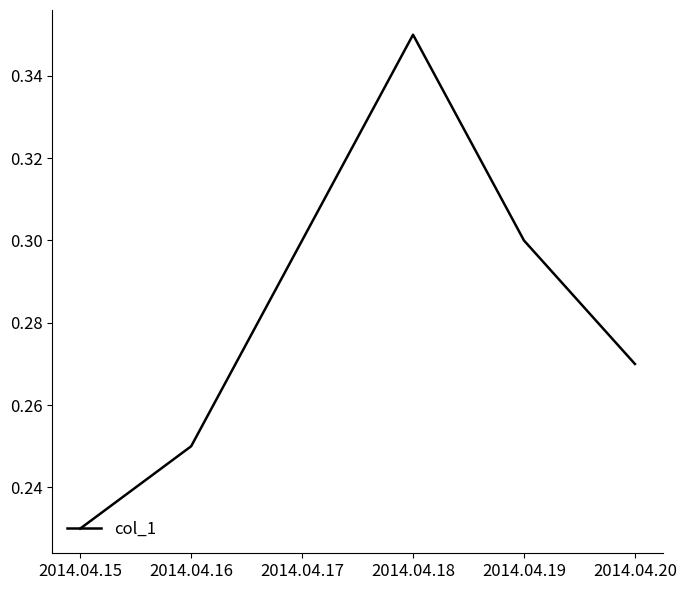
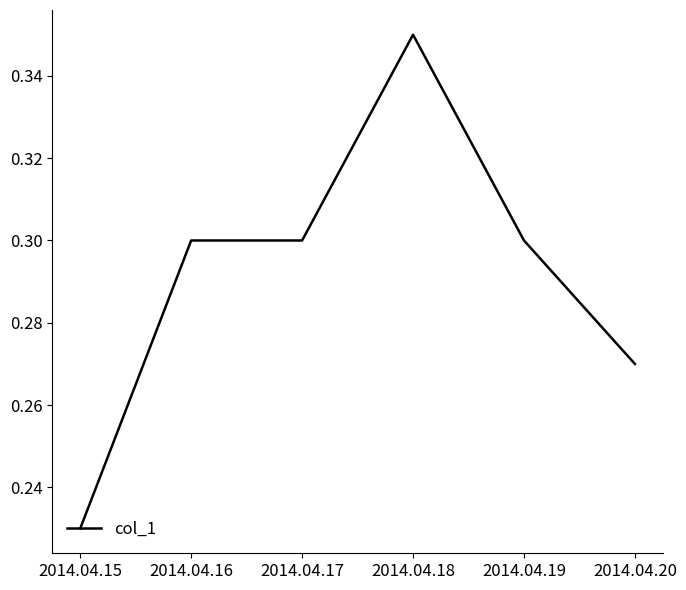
  {
    "2014.04.15": 0.23,
-   "2014.04.16": 0.25,
+   "2014.04.16": 0.30,
    "2014.04.17": 0.30,
    "2014.04.18": 0.35,
    "2014.04.19": 0.30,
    "2014.04.20": 0.27
  }
